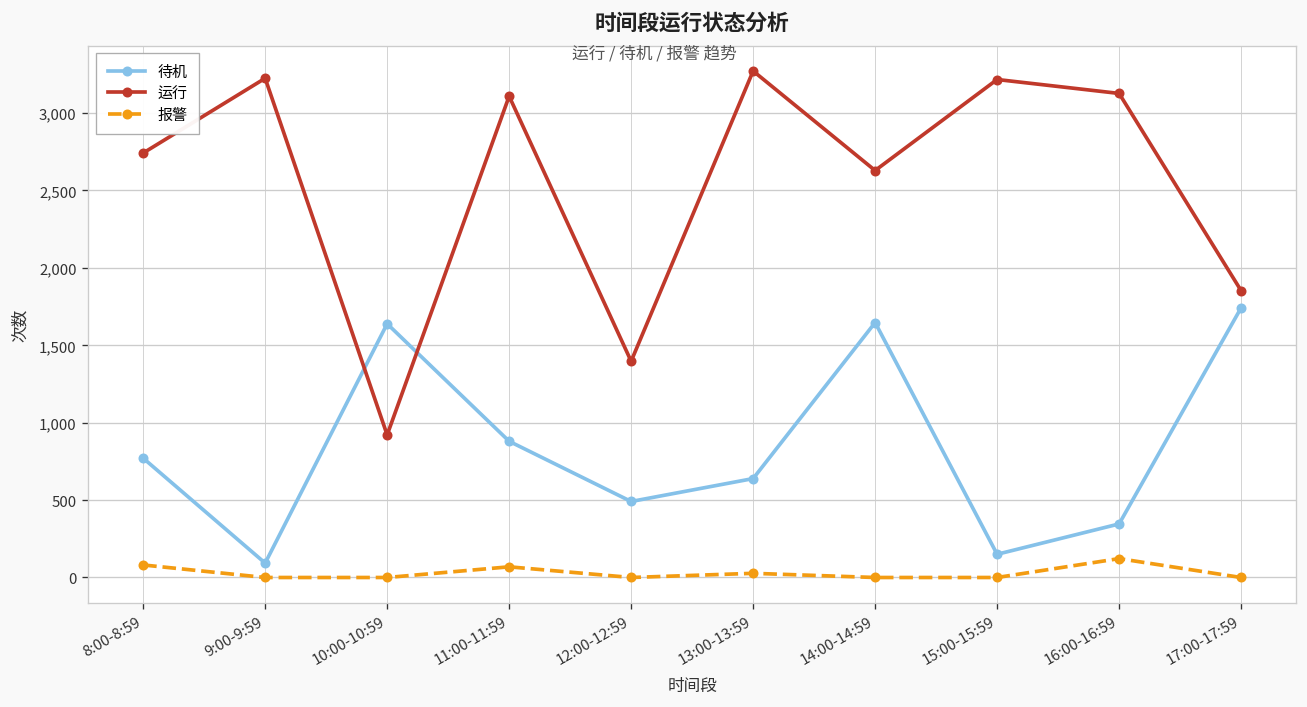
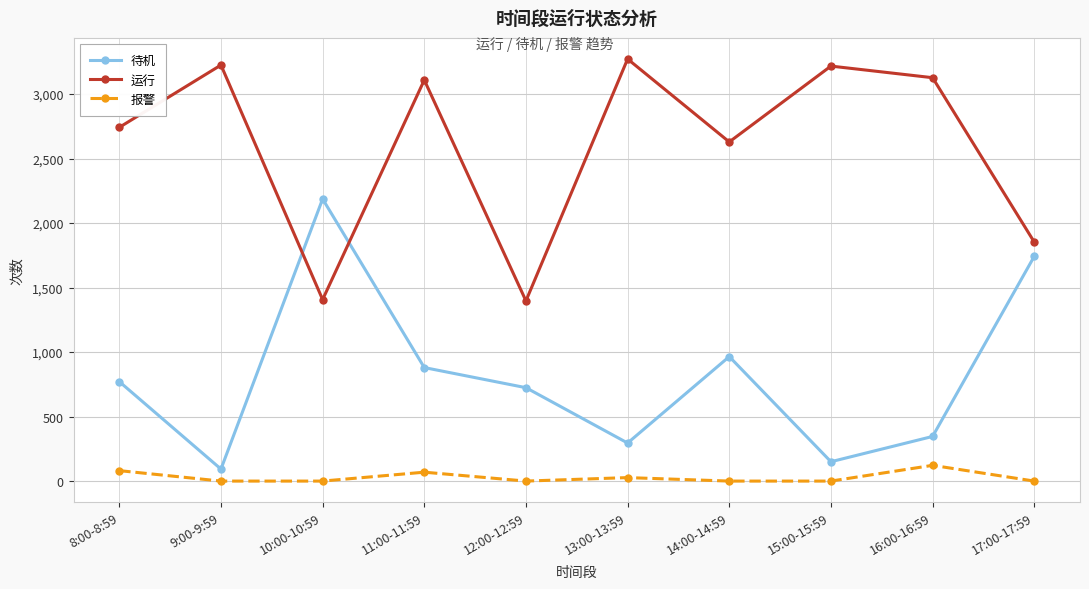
  {
    "待机": {
      "8:00-8:59": "770",
      "9:00-9:59": "90",
-     "10:00-10:59": "1,640",
+     "10:00-10:59": "2,190",
      "11:00-11:59": "880",
-     "12:00-12:59": "490",
-     "13:00-13:59": "640",
-     "14:00-14:59": "1,650",
+     "12:00-12:59": "720",
+     "13:00-13:59": "300",
+     "14:00-14:59": "970",
      "15:00-15:59": "150",
      "16:00-16:59": "350",
      "17:00-17:59": "1,740"
    },
    "运行": {
      "8:00-8:59": "2,740",
      "9:00-9:59": "3,230",
-     "10:00-10:59": "920",
+     "10:00-10:59": "1,410",
      "11:00-11:59": "3,110",
      "12:00-12:59": "1,400",
      "13:00-13:59": "3,270",
      "14:00-14:59": "2,630",
      "15:00-15:59": "3,220",
      "16:00-16:59": "3,130",
      "17:00-17:59": "1,850"
    },
    "报警": {
      "8:00-8:59": "80",
      "9:00-9:59": "0",
      "10:00-10:59": "0",
      "11:00-11:59": "70",
      "12:00-12:59": "0",
      "13:00-13:59": "30",
      "14:00-14:59": "0",
      "15:00-15:59": "0",
      "16:00-16:59": "120",
      "17:00-17:59": "0"
    }
  }
